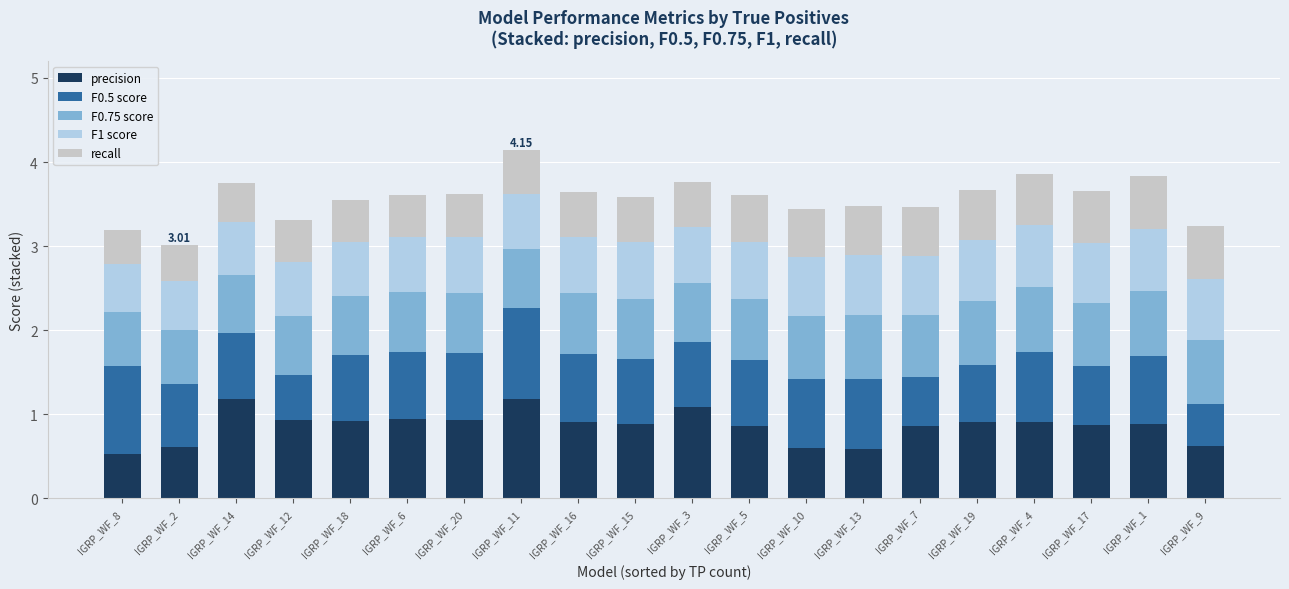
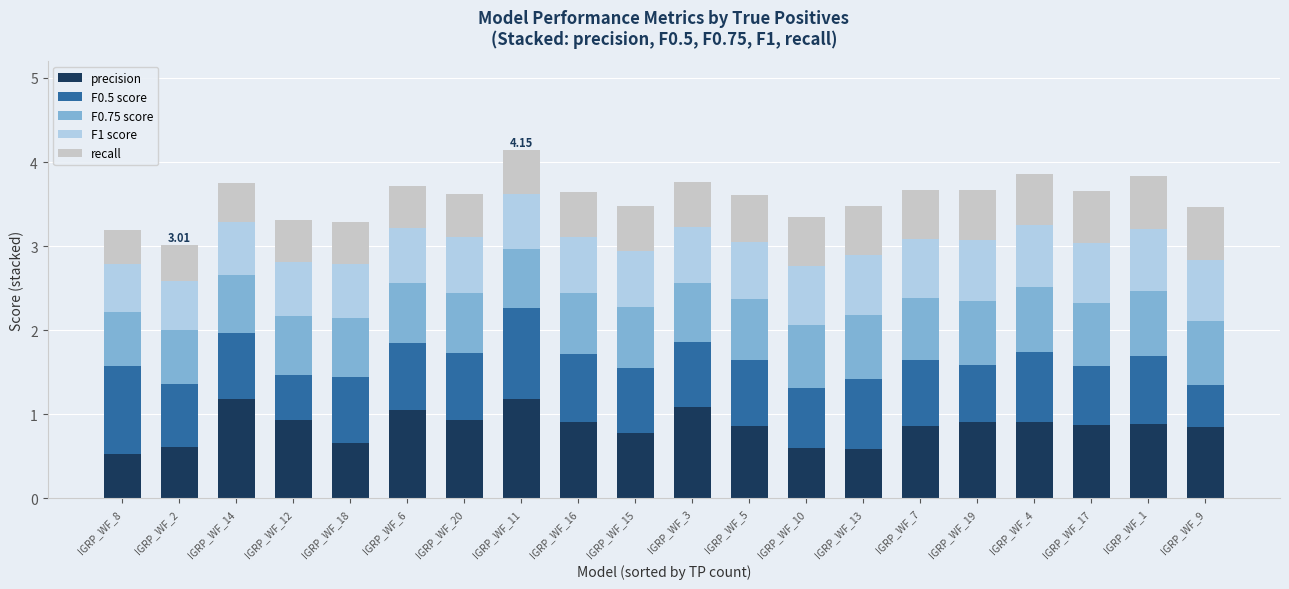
  {
    "precision": {
      "IGRP_WF_8": 0.5,
      "IGRP_WF_2": 0.6,
      "IGRP_WF_14": 1.2,
      "IGRP_WF_12": 0.9,
-     "IGRP_WF_18": 0.9,
-     "IGRP_WF_6": 0.9,
+     "IGRP_WF_18": 0.7,
+     "IGRP_WF_6": 1.0,
      "IGRP_WF_20": 0.9,
      "IGRP_WF_11": 1.2,
      "IGRP_WF_16": 0.9,
-     "IGRP_WF_15": 0.9,
+     "IGRP_WF_15": 0.8,
      "IGRP_WF_3": 1.1,
      "IGRP_WF_5": 0.9,
      "IGRP_WF_10": 0.6,
      "IGRP_WF_13": 0.6,
      "IGRP_WF_7": 0.9,
      "IGRP_WF_19": 0.9,
      "IGRP_WF_4": 0.9,
      "IGRP_WF_17": 0.9,
      "IGRP_WF_1": 0.9,
-     "IGRP_WF_9": 0.6
+     "IGRP_WF_9": 0.8
    },
    "F0.5 score": {
      "IGRP_WF_8": 1.1,
      "IGRP_WF_2": 0.8,
      "IGRP_WF_14": 0.8,
      "IGRP_WF_12": 0.5,
      "IGRP_WF_18": 0.8,
      "IGRP_WF_6": 0.8,
      "IGRP_WF_20": 0.8,
      "IGRP_WF_11": 1.1,
      "IGRP_WF_16": 0.8,
      "IGRP_WF_15": 0.8,
      "IGRP_WF_3": 0.8,
      "IGRP_WF_5": 0.8,
-     "IGRP_WF_10": 0.8,
+     "IGRP_WF_10": 0.7,
      "IGRP_WF_13": 0.8,
-     "IGRP_WF_7": 0.6,
+     "IGRP_WF_7": 0.8,
      "IGRP_WF_19": 0.7,
      "IGRP_WF_4": 0.8,
      "IGRP_WF_17": 0.7,
      "IGRP_WF_1": 0.8,
      "IGRP_WF_9": 0.5
    }
  }
